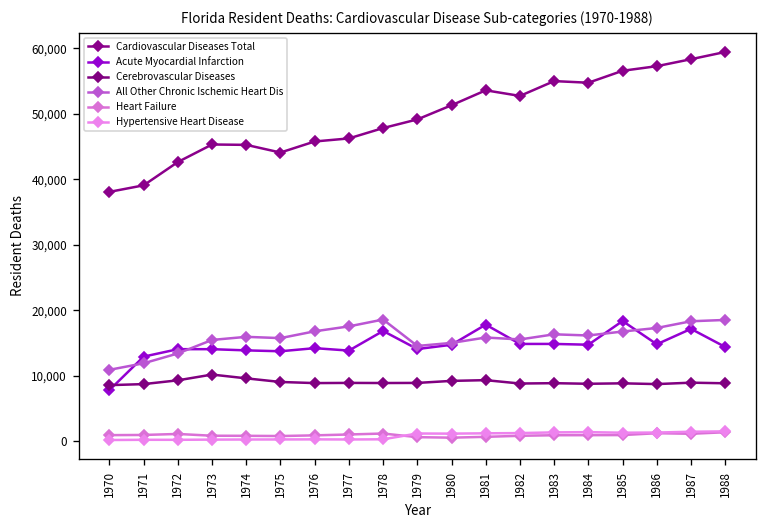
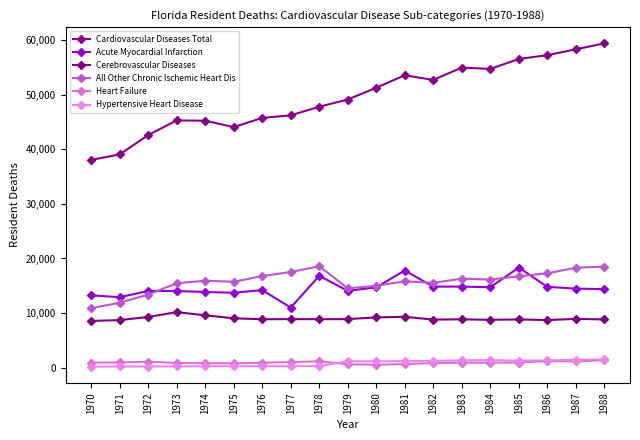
  {
    "Acute Myocardial Infarction": {
-     "1970": "8,000",
+     "1970": "13,000",
      "1971": "13,000",
      "1972": "14,000",
      "1973": "14,000",
      "1974": "14,000",
      "1975": "14,000",
      "1976": "14,000",
-     "1977": "14,000",
+     "1977": "11,000",
      "1978": "17,000",
      "1979": "14,000",
      "1981": "18,000",
      "1982": "15,000",
      "1983": "15,000",
      "1984": "15,000",
      "1985": "18,000",
      "1986": "15,000",
-     "1987": "17,000",
+     "1987": "14,000",
      "1988": "14,000"
    }
  }
